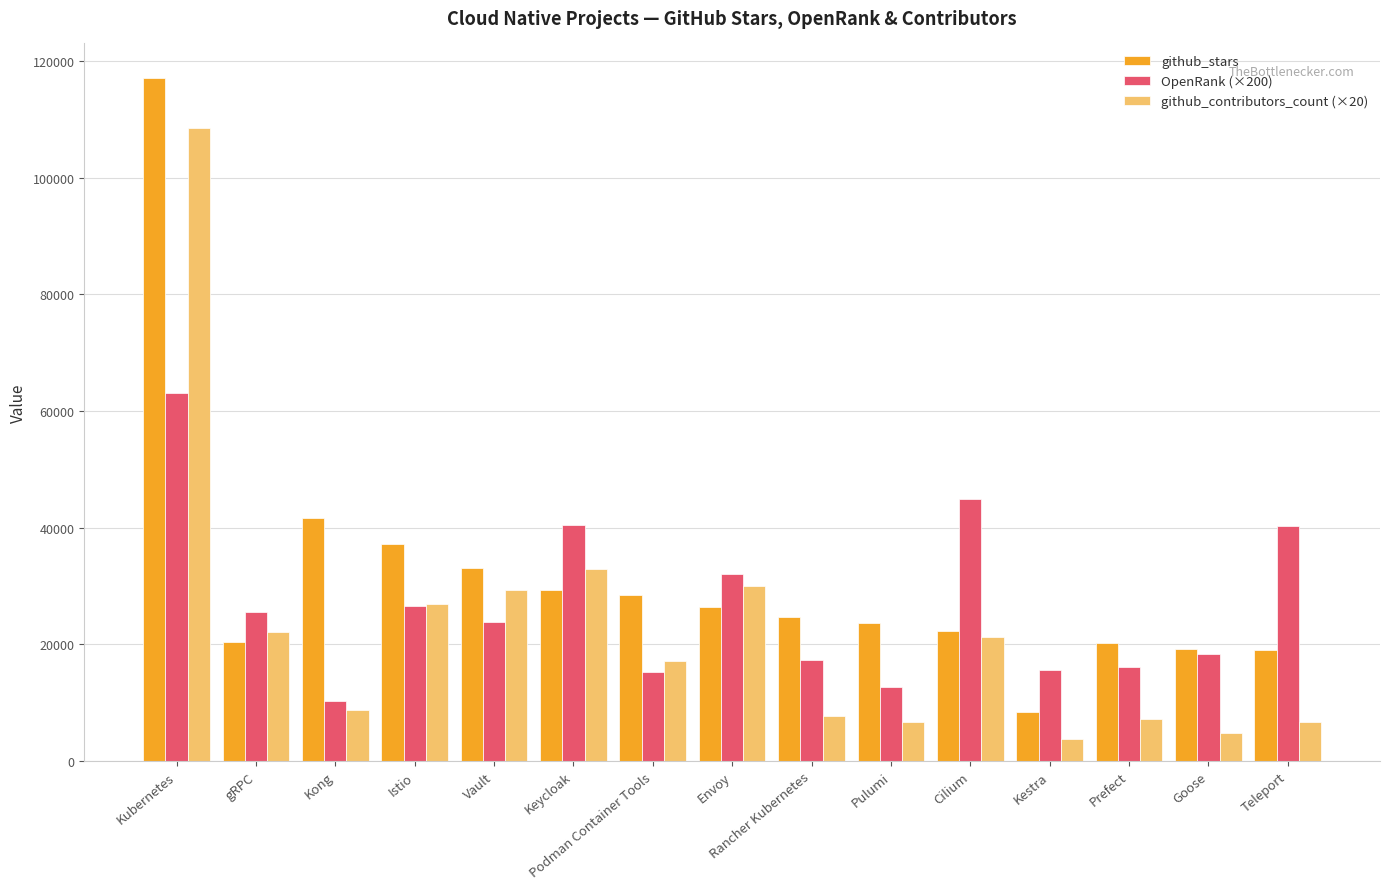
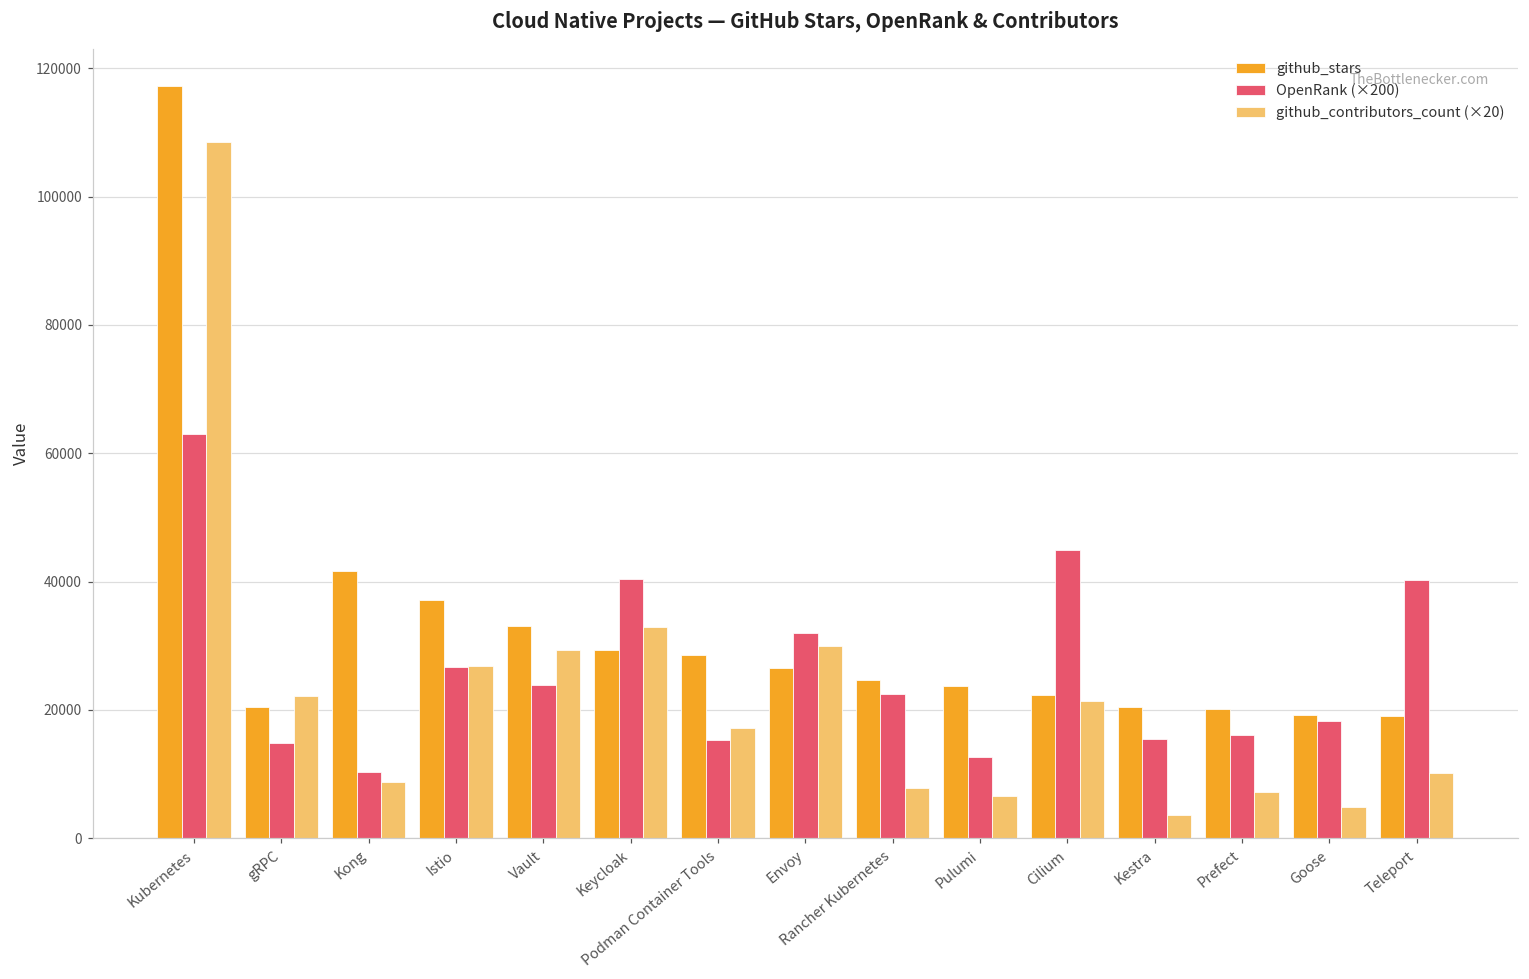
  {
    "github_stars": {
      "Kubernetes": 117000,
      "gRPC": 20000,
      "Kong": 42000,
      "Istio": 37000,
      "Vault": 33000,
      "Keycloak": 29000,
      "Podman Container Tools": 29000,
      "Envoy": 26000,
      "Rancher Kubernetes": 25000,
      "Pulumi": 24000,
      "Cilium": 22000,
-     "Kestra": 8000,
+     "Kestra": 20000,
      "Prefect": 20000,
      "Goose": 19000,
      "Teleport": 19000
    },
    "OpenRank (×200)": {
      "Kubernetes": 63000,
-     "gRPC": 26000,
+     "gRPC": 15000,
      "Kong": 10000,
      "Istio": 27000,
      "Vault": 24000,
      "Keycloak": 40000,
      "Podman Container Tools": 15000,
      "Envoy": 32000,
-     "Rancher Kubernetes": 17000,
+     "Rancher Kubernetes": 23000,
      "Pulumi": 13000,
      "Cilium": 45000,
      "Kestra": 16000,
      "Prefect": 16000,
      "Goose": 18000,
      "Teleport": 40000
    },
    "github_contributors_count (×20)": {
      "Kubernetes": 109000,
      "gRPC": 22000,
      "Kong": 9000,
      "Istio": 27000,
      "Vault": 29000,
      "Keycloak": 33000,
      "Podman Container Tools": 17000,
      "Envoy": 30000,
      "Rancher Kubernetes": 8000,
      "Pulumi": 7000,
      "Cilium": 21000,
      "Kestra": 4000,
      "Prefect": 7000,
      "Goose": 5000,
-     "Teleport": 7000
+     "Teleport": 10000
    }
  }
